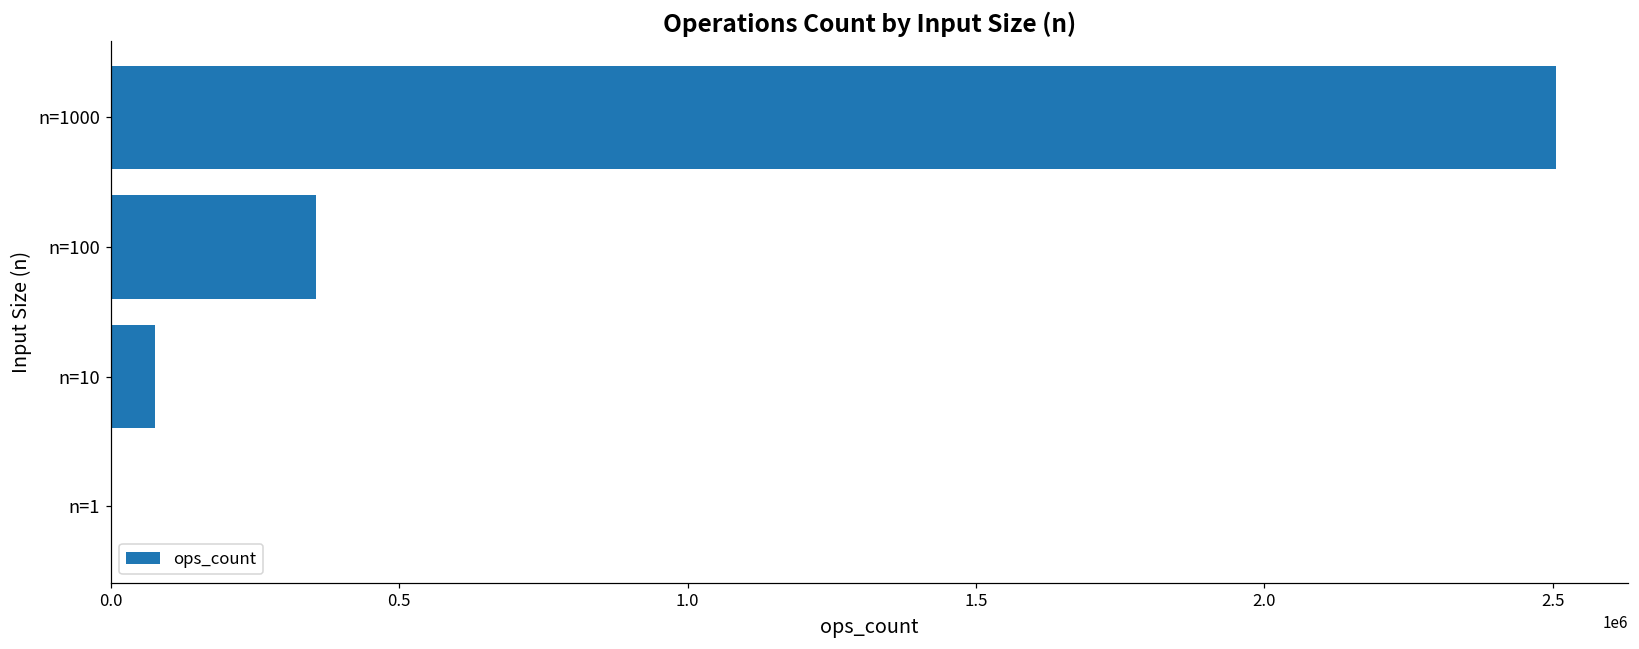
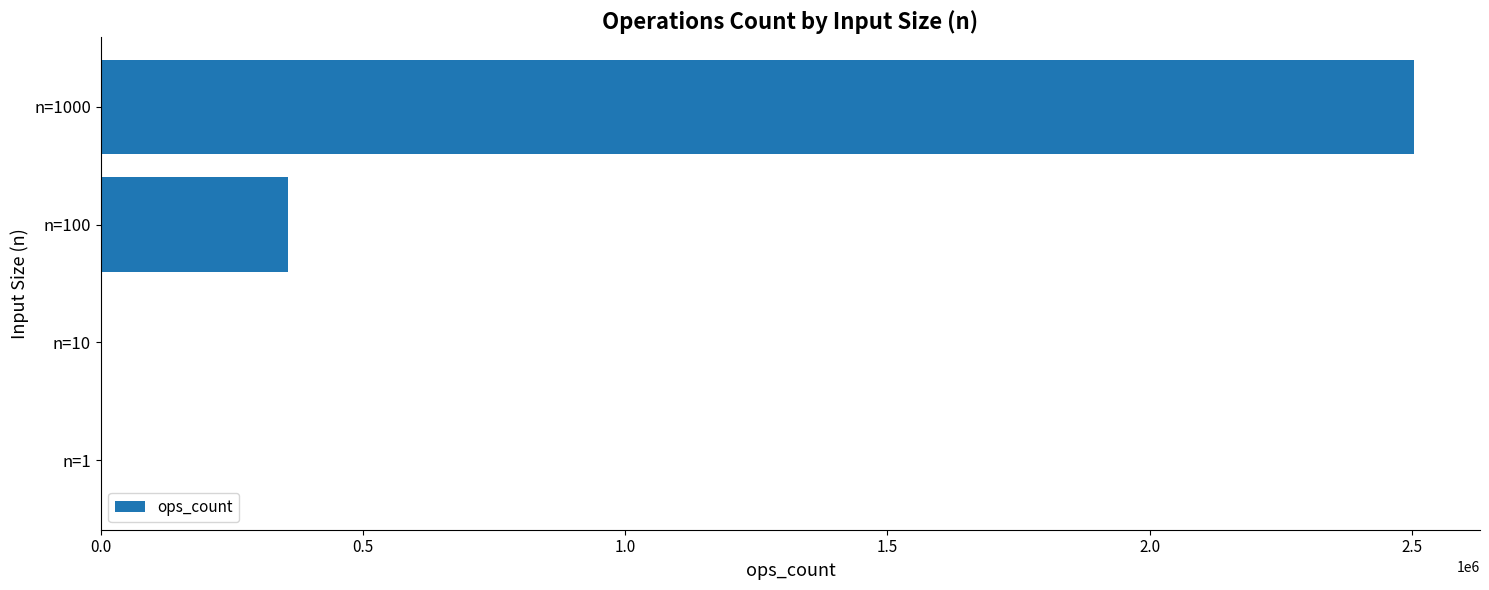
  {
    "n=1000": 2510000,
    "n=100": 360000,
-   "n=10": 80000
+   "n=10": 0
  }
